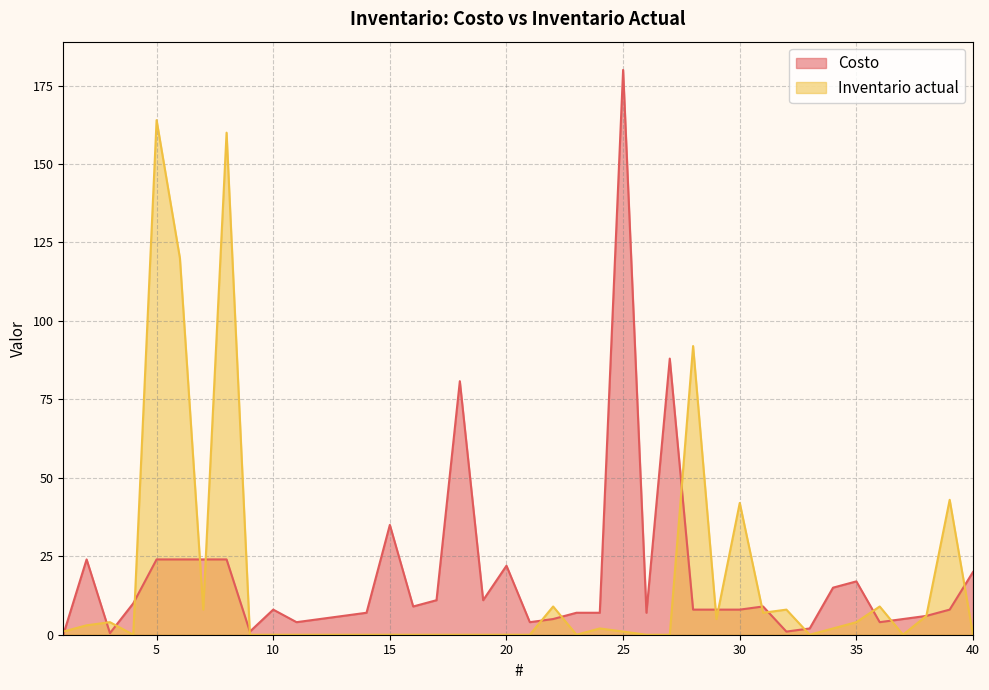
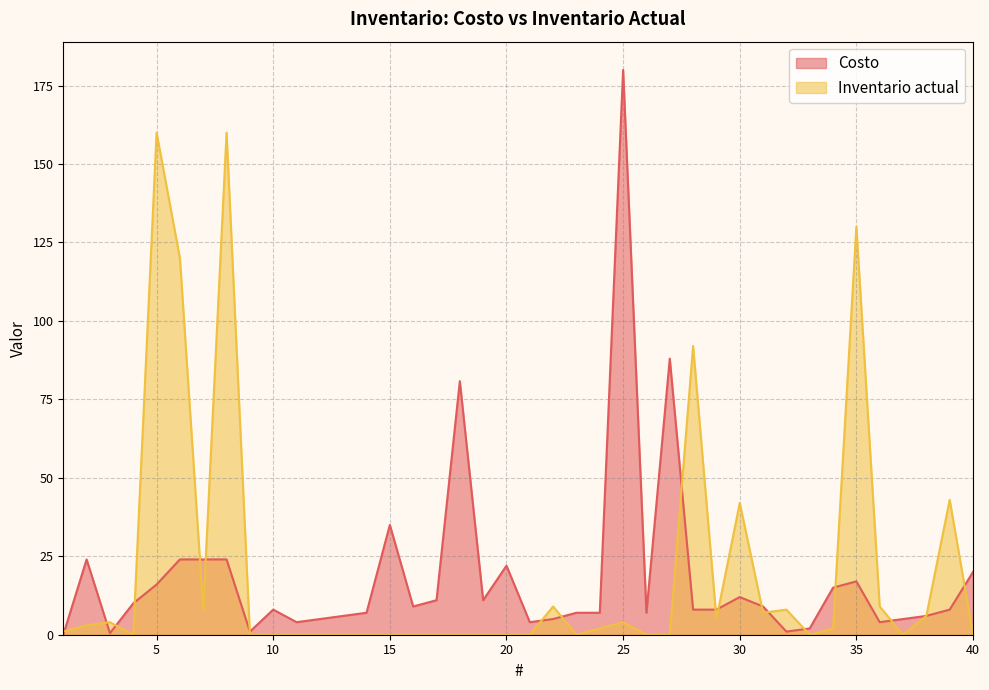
  {
    "Costo": {
-     "5": 24,
+     "5": 16,
      "10": 8,
      "15": 35,
      "20": 22,
      "25": 180,
-     "30": 8,
+     "30": 12,
      "35": 17,
      "40": 20
    },
    "Inventario actual": {
-     "5": 164,
+     "5": 160,
      "10": 0,
      "15": 0,
      "20": 0,
-     "25": 1,
+     "25": 4,
      "30": 42,
-     "35": 4,
+     "35": 130,
      "40": 0
    }
  }
